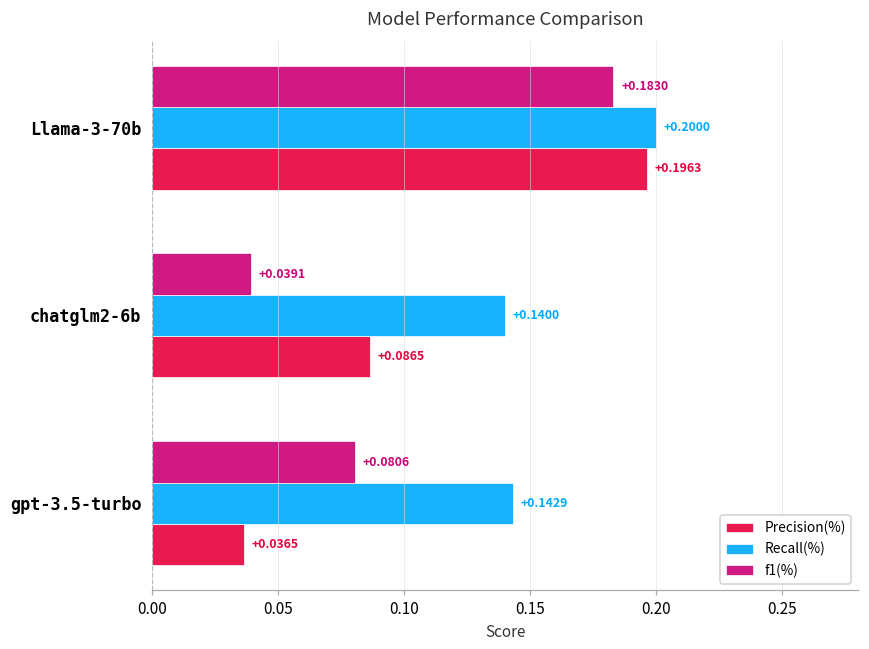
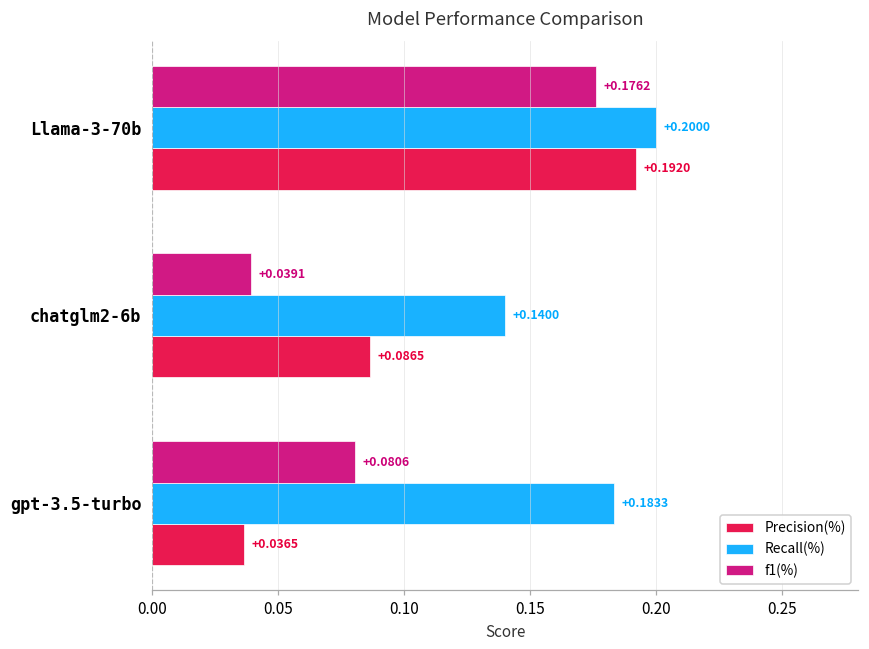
  {
    "Precision(%)": {
-     "Llama-3-70b": "+0.1963",
+     "Llama-3-70b": "+0.1920",
      "chatglm2-6b": "+0.0865",
      "gpt-3.5-turbo": "+0.0365"
    },
    "Recall(%)": {
      "Llama-3-70b": "+0.2000",
      "chatglm2-6b": "+0.1400",
-     "gpt-3.5-turbo": "+0.1429"
+     "gpt-3.5-turbo": "+0.1833"
    },
    "f1(%)": {
-     "Llama-3-70b": "+0.1830",
+     "Llama-3-70b": "+0.1762",
      "chatglm2-6b": "+0.0391",
      "gpt-3.5-turbo": "+0.0806"
    }
  }
